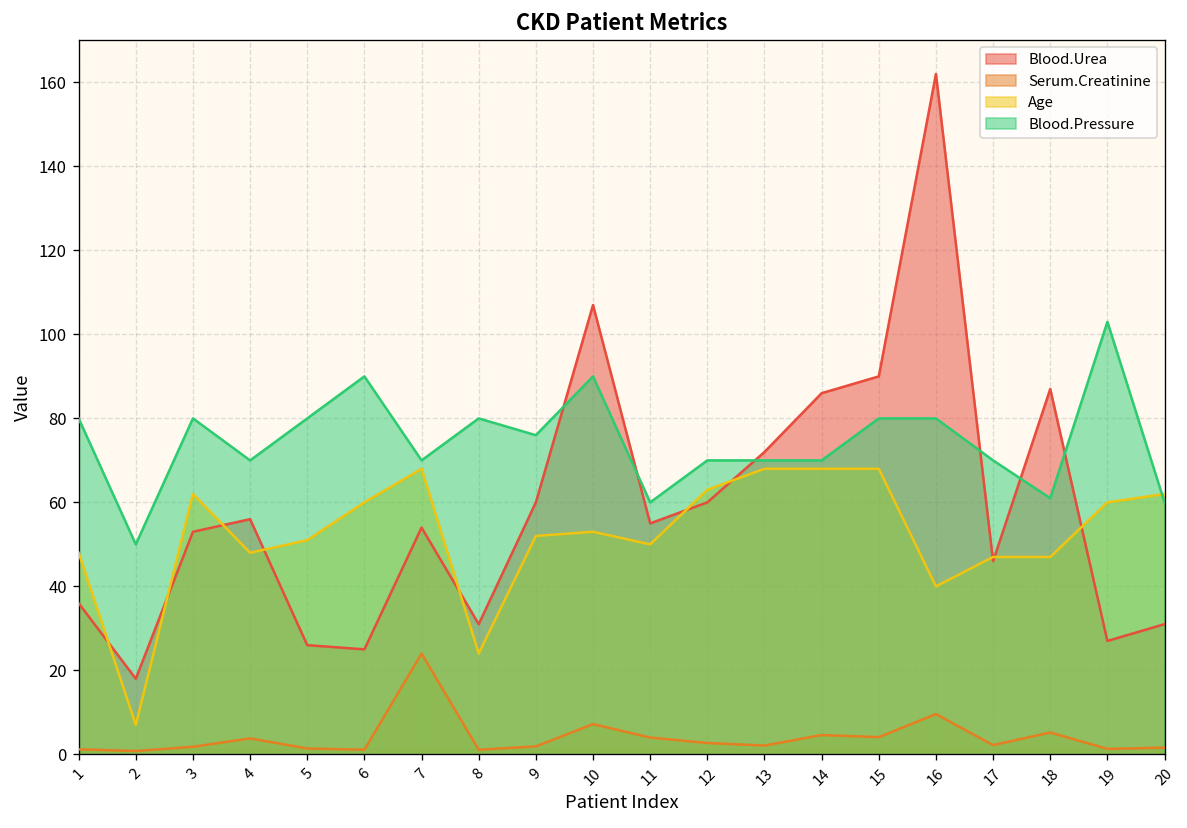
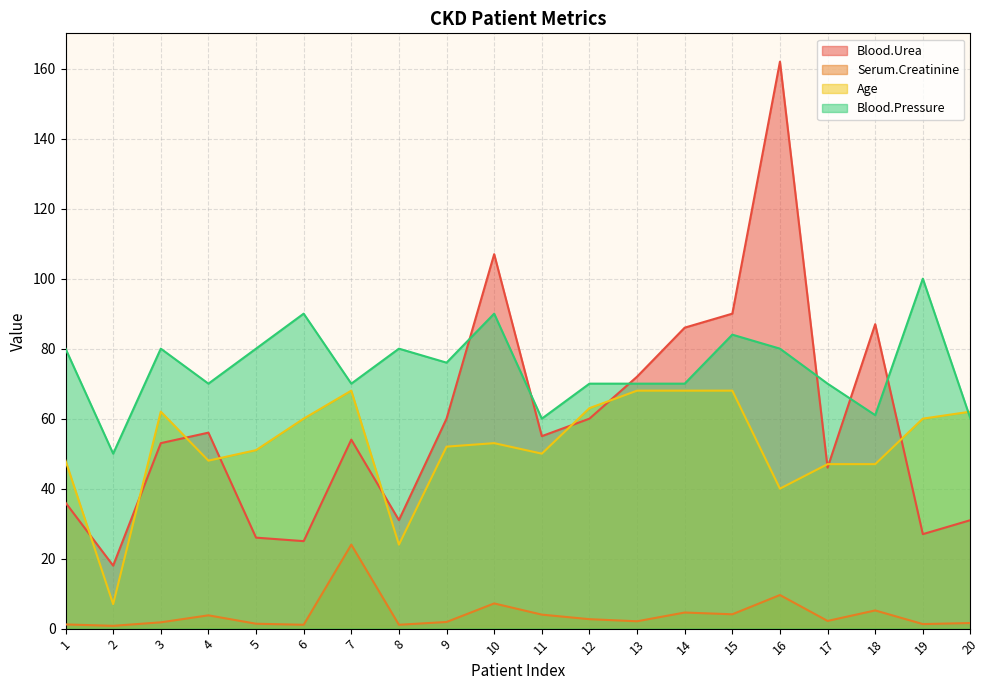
  {
    "Blood.Pressure": {
      "1": 80,
      "2": 50,
      "3": 80,
      "4": 70,
      "5": 80,
      "6": 90,
      "7": 70,
      "8": 80,
      "9": 76,
      "10": 90,
      "11": 60,
      "12": 70,
      "13": 70,
      "14": 70,
-     "15": 80,
+     "15": 84,
      "16": 80,
      "17": 70,
      "18": 61,
-     "19": 103,
+     "19": 100,
      "20": 60
    }
  }
